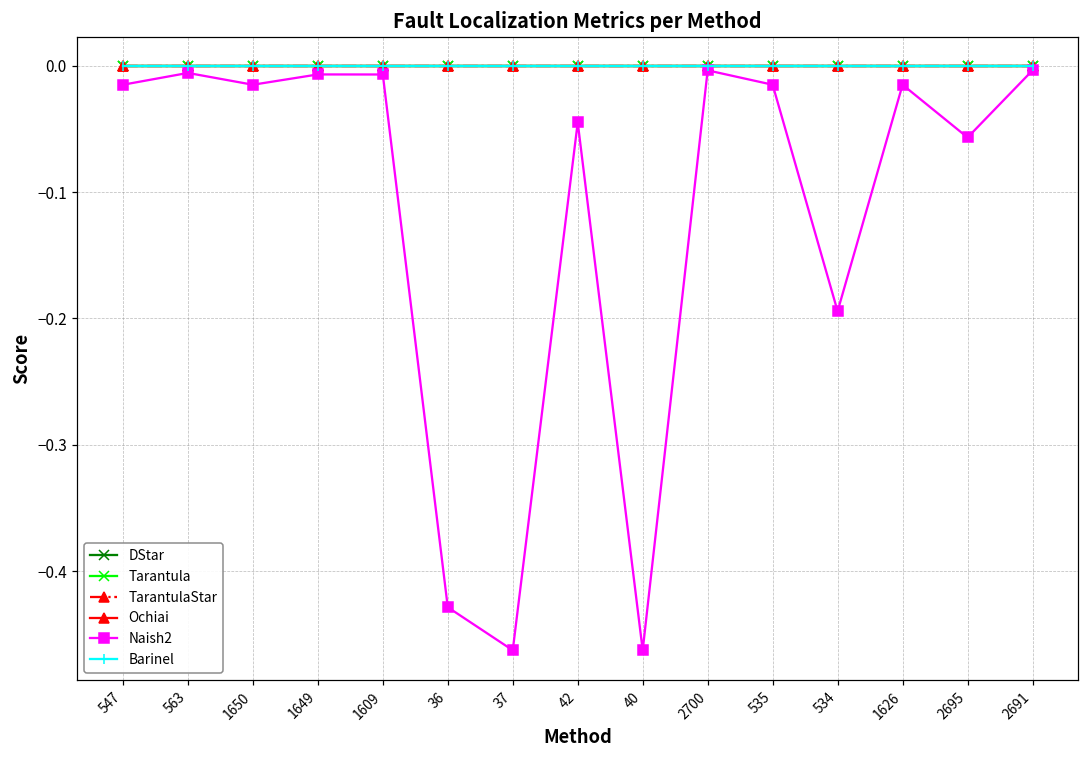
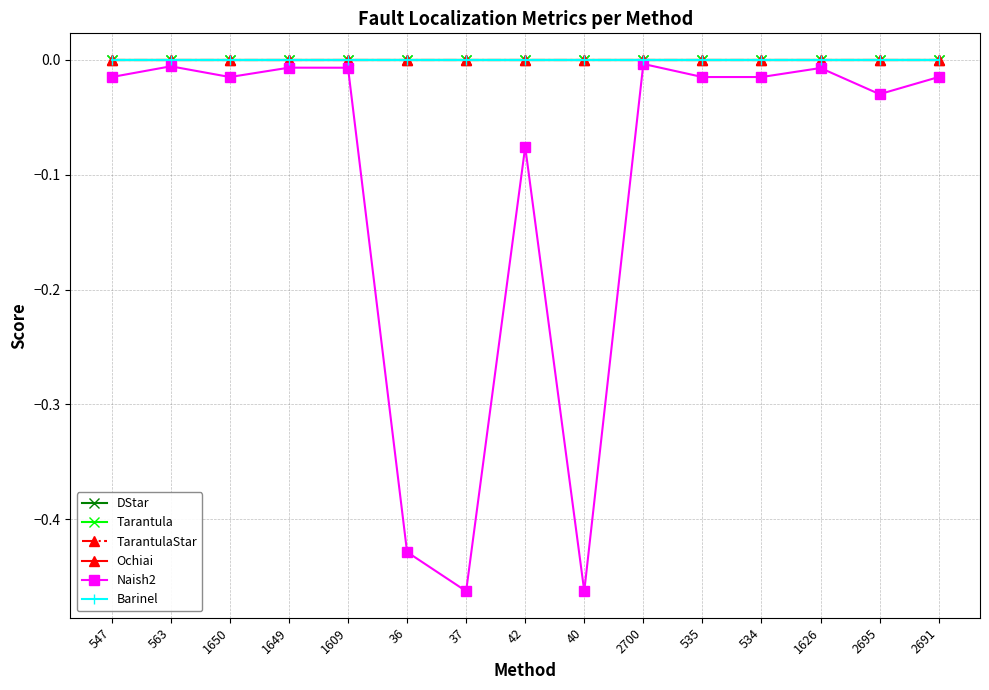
  {
    "Barinel": {
      "547": 0.000,
      "563": 0.000,
      "1650": 0.000,
      "1649": 0.000,
      "1609": 0.000,
      "36": 0.000,
      "37": 0.000,
      "42": 0.000,
      "40": 0.000,
      "2700": 0.000,
      "535": 0.000,
      "534": 0.000,
      "1626": 0.000,
      "2695": 0.000,
      "2691": 0.000
    },
    "Naish2": {
      "547": -0.015,
      "563": -0.006,
      "1650": -0.015,
      "1649": -0.007,
      "1609": -0.007,
      "36": -0.429,
      "37": -0.463,
-     "42": -0.045,
+     "42": -0.076,
      "40": -0.463,
      "2700": -0.004,
      "535": -0.015,
-     "534": -0.194,
-     "1626": -0.015,
-     "2695": -0.057,
-     "2691": -0.004
+     "534": -0.015,
+     "1626": -0.007,
+     "2695": -0.030,
+     "2691": -0.015
    }
  }
